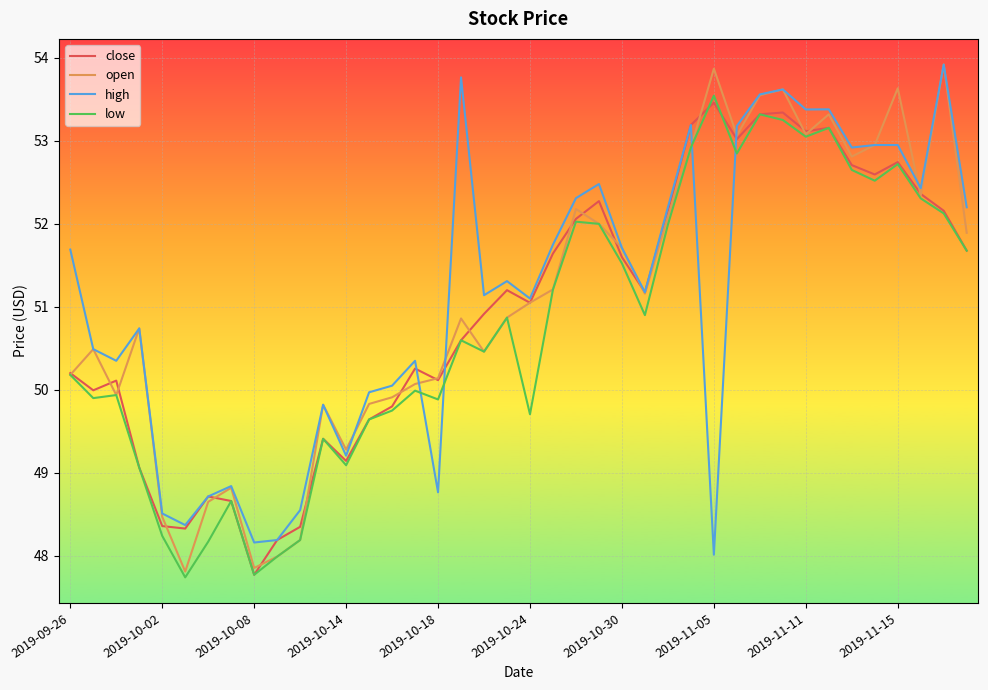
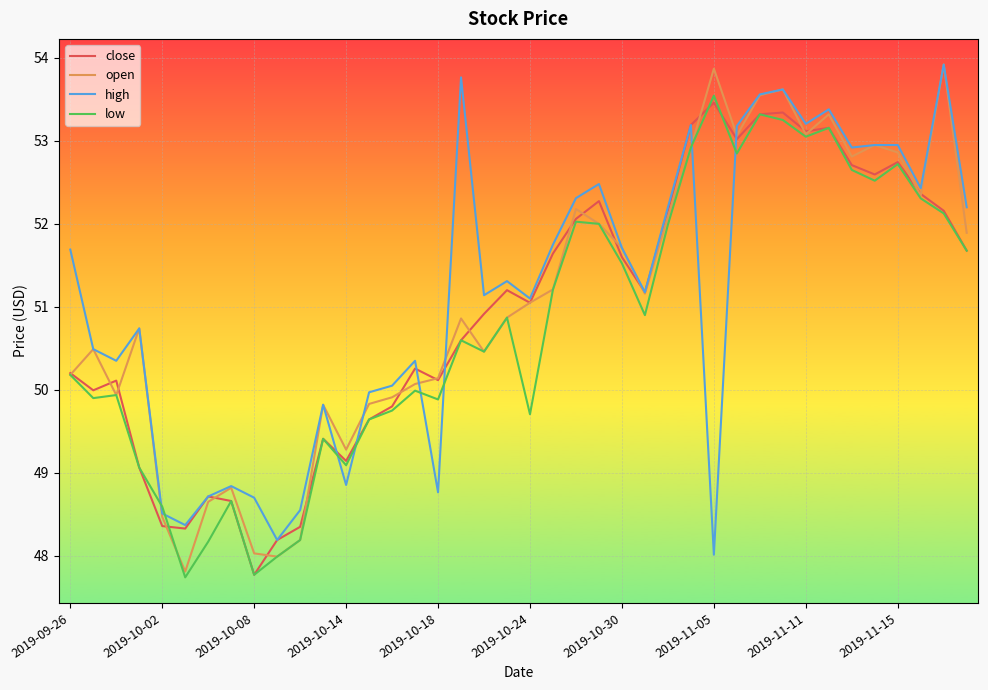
  {
    "close": {
      "2019-10-02": 48.4,
      "2019-10-14": 49.1,
      "2019-10-30": 51.6,
      "2019-11-05": 53.5,
      "2019-11-11": 53.1
    },
    "open": {
      "2019-10-02": 48.5,
-     "2019-10-08": 47.9,
+     "2019-10-08": 48.0,
      "2019-10-14": 49.3,
      "2019-11-05": 53.9,
-     "2019-11-15": 53.6
+     "2019-11-15": 52.9
    },
    "high": {
      "2019-09-26": 51.7,
      "2019-10-02": 48.5,
-     "2019-10-08": 48.2,
-     "2019-10-14": 49.2,
+     "2019-10-08": 48.7,
+     "2019-10-14": 48.9,
      "2019-10-18": 48.8,
      "2019-10-24": 51.1,
      "2019-11-05": 48.0,
-     "2019-11-11": 53.4,
+     "2019-11-11": 53.2,
      "2019-11-15": 53.0
    },
    "low": {
-     "2019-10-02": 48.2,
+     "2019-10-02": 48.6,
      "2019-10-14": 49.1,
      "2019-10-18": 49.9,
      "2019-10-24": 49.7,
      "2019-10-30": 51.5,
      "2019-11-05": 53.5
    }
  }
